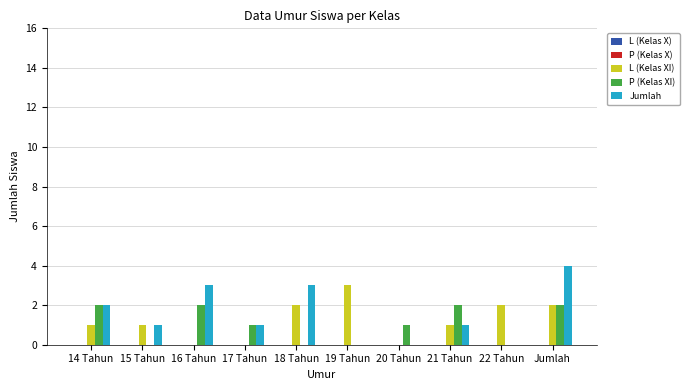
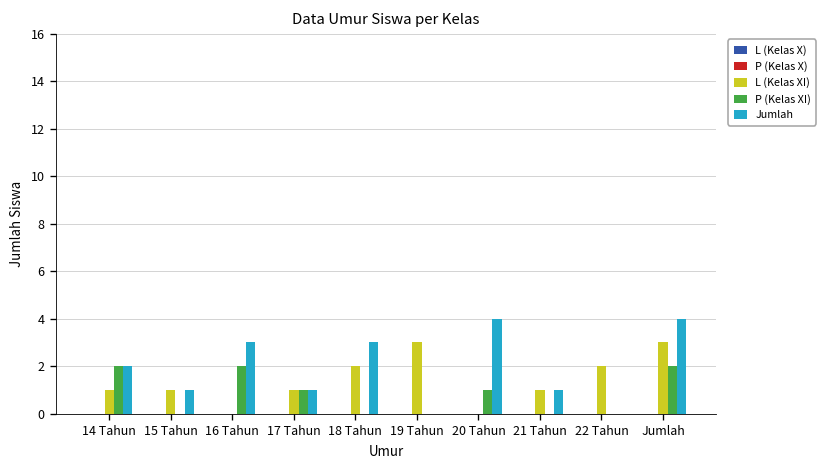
  {
    "L (Kelas X)": {
      "14 Tahun": 0,
      "15 Tahun": 0,
      "16 Tahun": 0,
      "17 Tahun": 0,
      "18 Tahun": 0,
      "19 Tahun": 0,
      "20 Tahun": 0,
      "21 Tahun": 0,
      "22 Tahun": 0,
      "Jumlah": 0
    },
    "P (Kelas X)": {
      "14 Tahun": 0,
      "15 Tahun": 0,
      "16 Tahun": 0,
      "17 Tahun": 0,
      "18 Tahun": 0,
      "19 Tahun": 0,
      "20 Tahun": 0,
      "21 Tahun": 0,
      "22 Tahun": 0,
      "Jumlah": 0
    },
    "L (Kelas XI)": {
      "14 Tahun": 1,
      "15 Tahun": 1,
      "16 Tahun": 0,
-     "17 Tahun": 0,
+     "17 Tahun": 1,
      "18 Tahun": 2,
      "19 Tahun": 3,
      "20 Tahun": 0,
      "21 Tahun": 1,
      "22 Tahun": 2,
-     "Jumlah": 2
+     "Jumlah": 3
    },
    "P (Kelas XI)": {
      "14 Tahun": 2,
      "15 Tahun": 0,
      "16 Tahun": 2,
      "17 Tahun": 1,
      "18 Tahun": 0,
      "19 Tahun": 0,
      "20 Tahun": 1,
-     "21 Tahun": 2,
+     "21 Tahun": 0,
      "22 Tahun": 0,
      "Jumlah": 2
    },
    "Jumlah": {
      "14 Tahun": 2,
      "15 Tahun": 1,
      "16 Tahun": 3,
      "17 Tahun": 1,
      "18 Tahun": 3,
      "19 Tahun": 0,
-     "20 Tahun": 0,
+     "20 Tahun": 4,
      "21 Tahun": 1,
      "22 Tahun": 0,
      "Jumlah": 4
    }
  }
